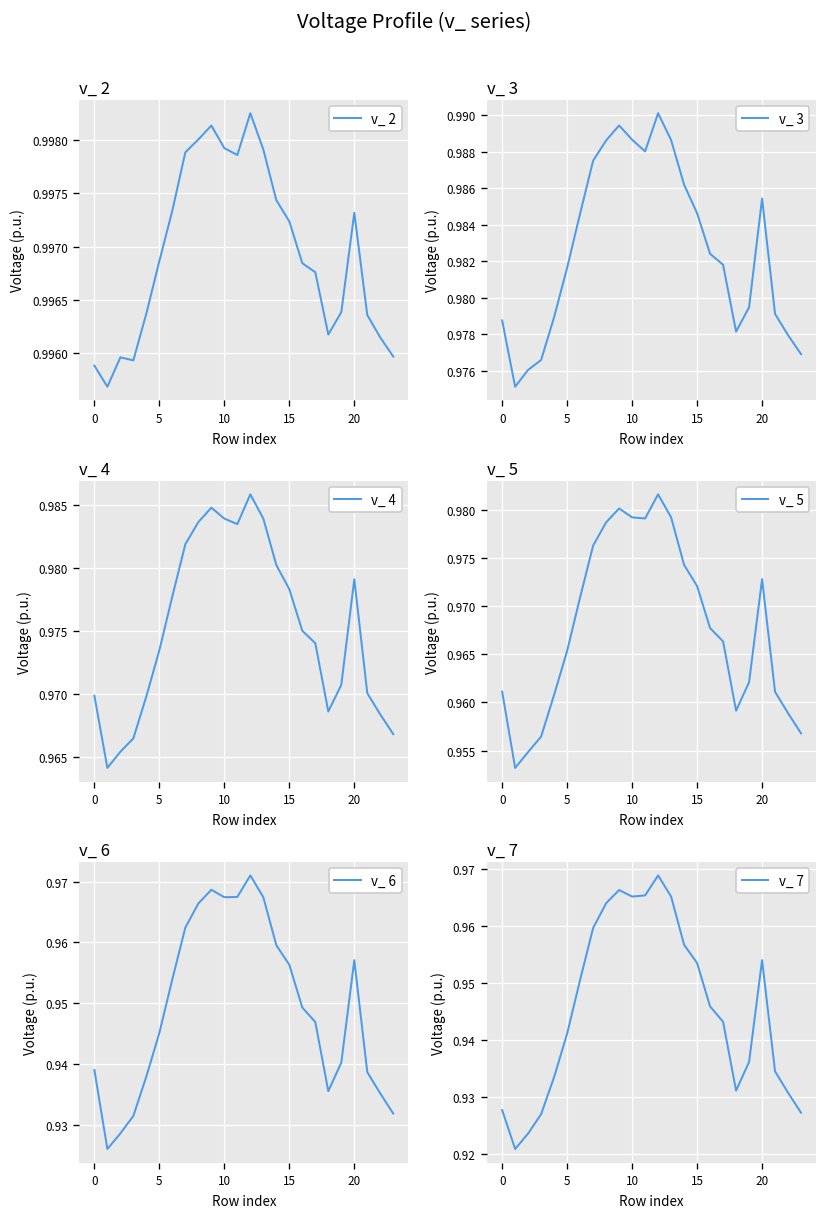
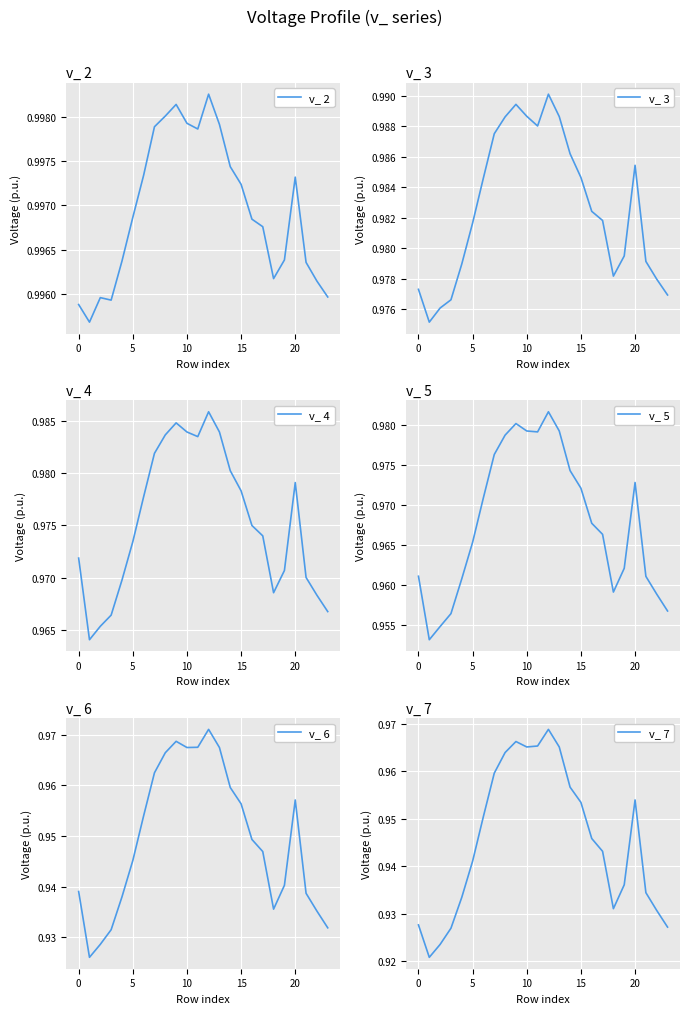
  {
    "v_ 2": {
      "0": 0.9959
    },
    "v_ 3": {
-     "0": 0.9788
+     "0": 0.9773
    },
    "v_ 4": {
-     "0": 0.9698
+     "0": 0.9719
    },
    "v_ 5": {
      "0": 0.961
    },
    "v_ 6": {
      "0": 0.939
    },
    "v_ 7": {
      "0": 0.928
    }
  }
